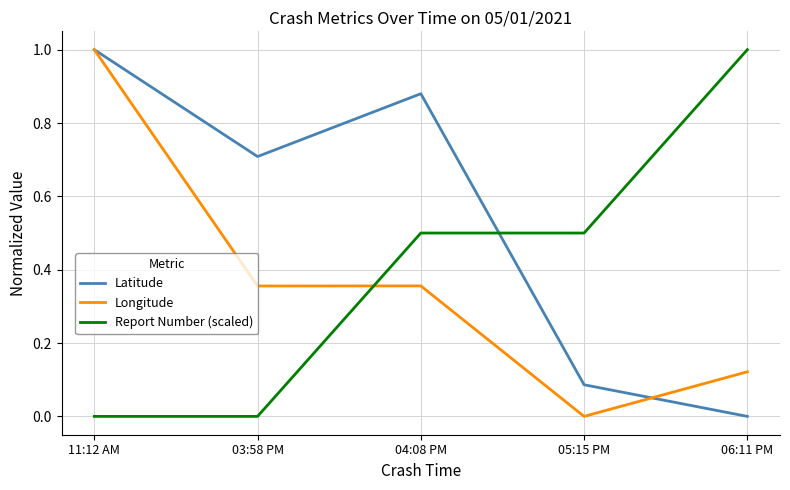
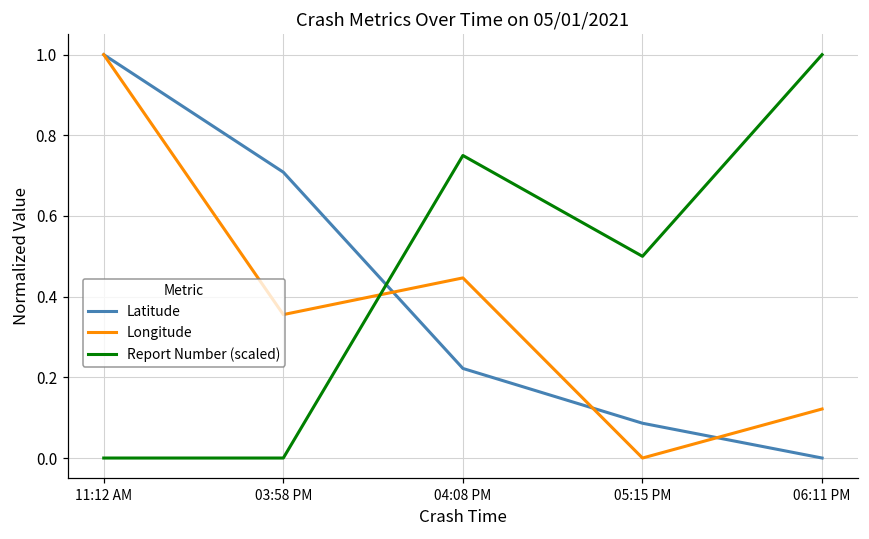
  {
    "Latitude": {
      "03:58 PM": 0.71,
-     "04:08 PM": 0.88,
+     "04:08 PM": 0.22,
      "05:15 PM": 0.09,
      "06:11 PM": 0.00
    },
    "Longitude": {
-     "04:08 PM": 0.36,
+     "04:08 PM": 0.45,
      "05:15 PM": 0.00,
      "06:11 PM": 0.12
    },
    "Report Number (scaled)": {
      "11:12 AM": 0.00,
      "03:58 PM": 0.00,
-     "04:08 PM": 0.50,
+     "04:08 PM": 0.75,
      "05:15 PM": 0.50,
      "06:11 PM": 1.00
    }
  }
